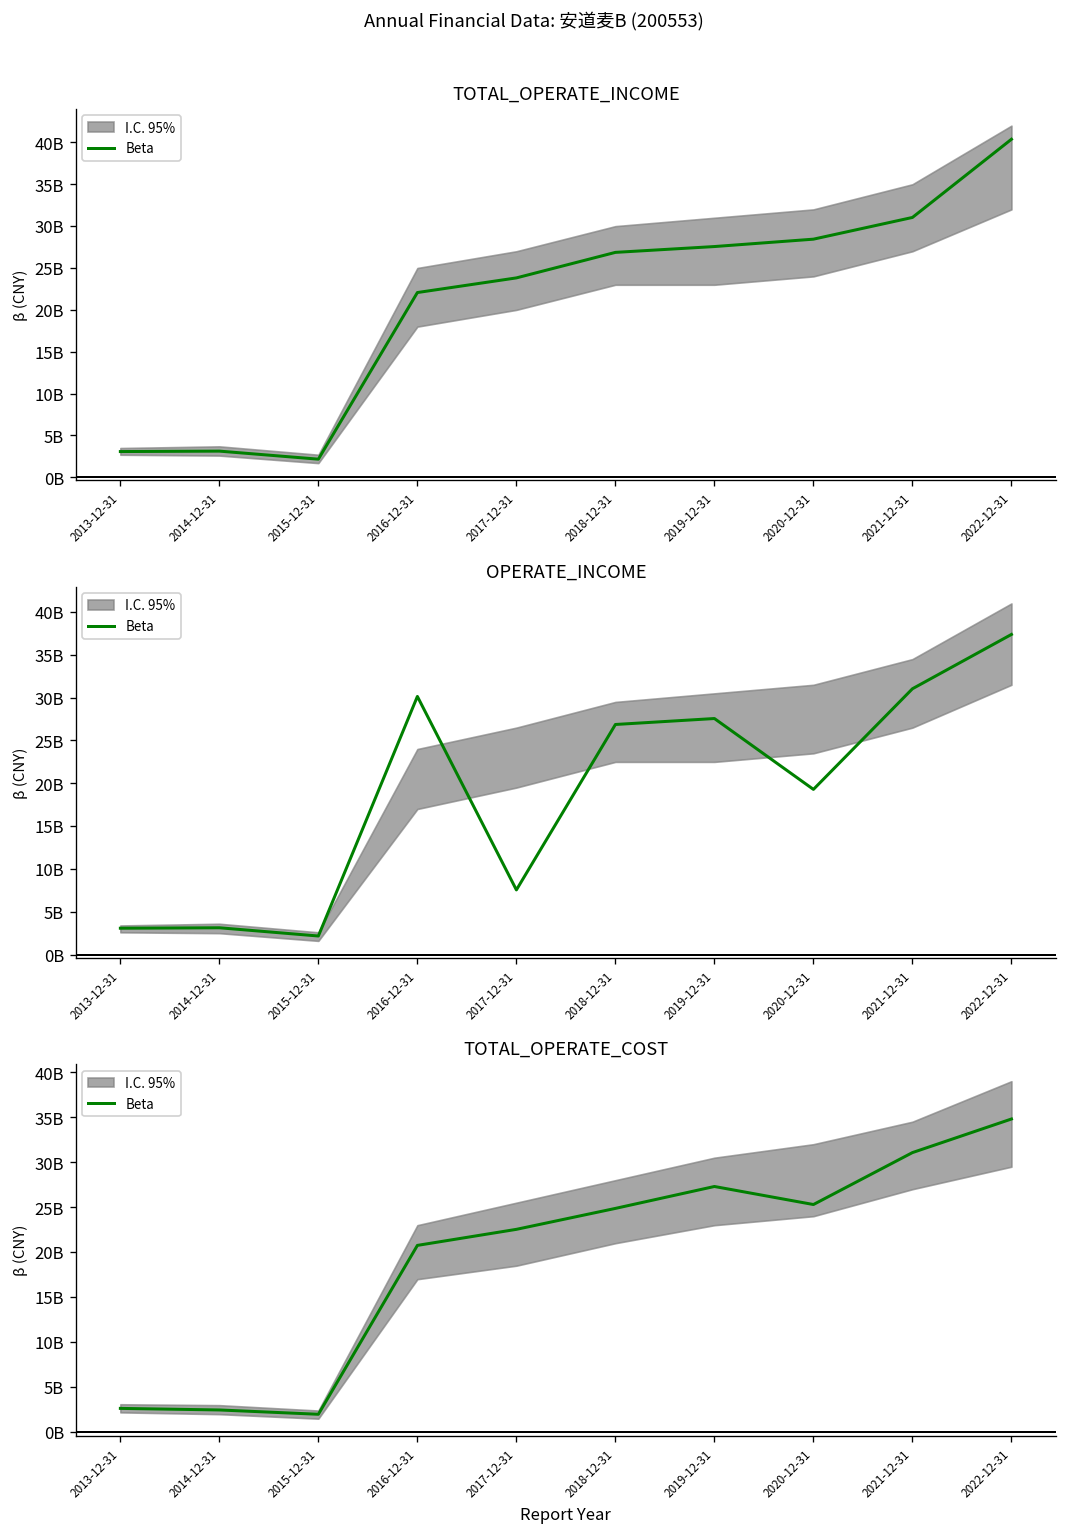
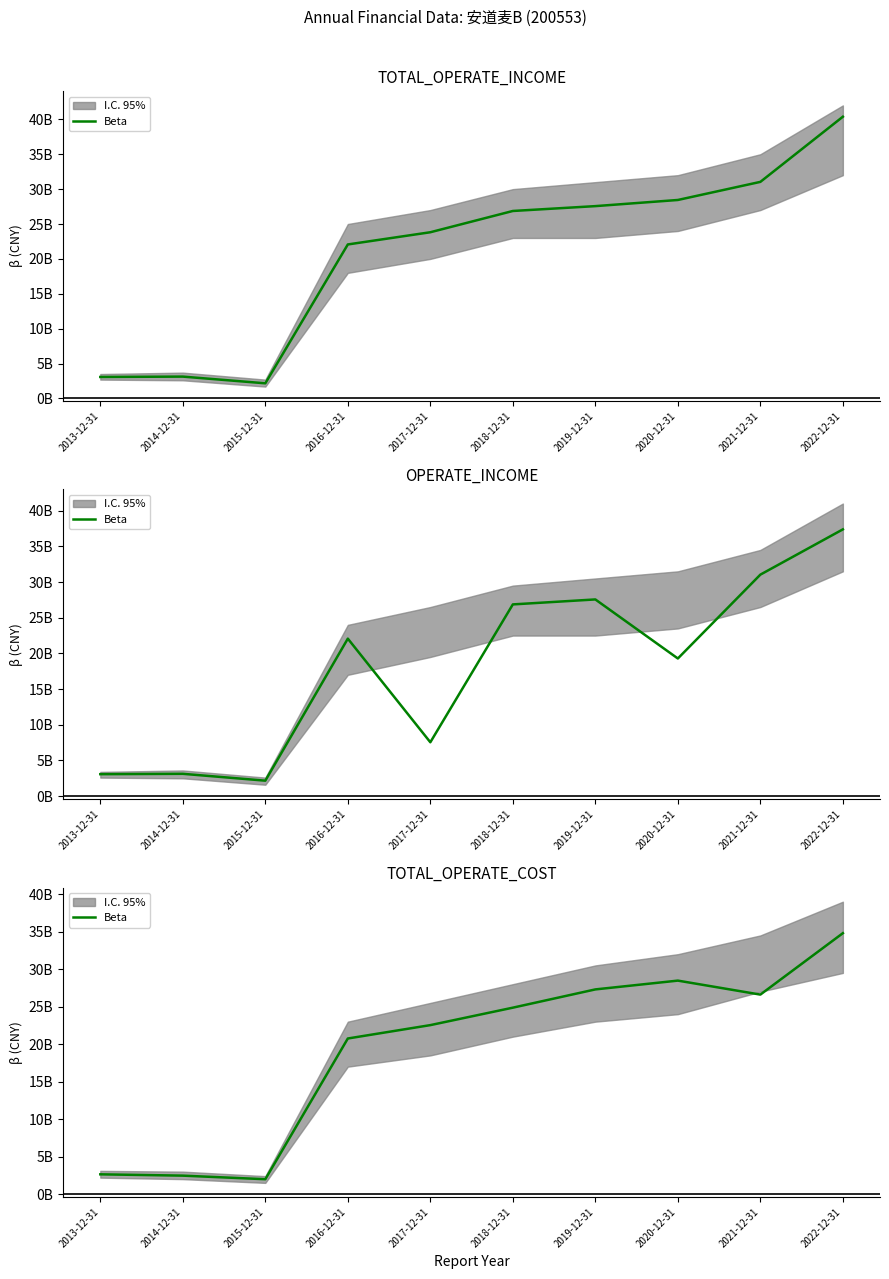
  {
    "TOTAL_OPERATE_INCOME": {
      "Beta": {
        "2013-12-31": 3000000000,
        "2014-12-31": 3000000000,
        "2015-12-31": 2000000000,
        "2016-12-31": 22000000000,
        "2017-12-31": 24000000000,
        "2018-12-31": 27000000000,
        "2019-12-31": 28000000000,
        "2020-12-31": 28000000000,
        "2021-12-31": 31000000000,
        "2022-12-31": 40000000000
      }
    },
    "OPERATE_INCOME": {
      "Beta": {
        "2014-12-31": 3000000000,
        "2015-12-31": 2000000000,
-       "2016-12-31": 30000000000,
+       "2016-12-31": 22000000000,
        "2017-12-31": 8000000000,
        "2018-12-31": 27000000000,
        "2019-12-31": 28000000000,
        "2020-12-31": 19000000000,
        "2021-12-31": 31000000000,
        "2022-12-31": 37000000000
      }
    },
    "TOTAL_OPERATE_COST": {
      "Beta": {
        "2013-12-31": 3000000000,
        "2014-12-31": 2000000000,
        "2015-12-31": 2000000000,
        "2016-12-31": 21000000000,
        "2017-12-31": 23000000000,
        "2018-12-31": 25000000000,
        "2019-12-31": 27000000000,
-       "2020-12-31": 25000000000,
-       "2021-12-31": 31000000000,
+       "2020-12-31": 28000000000,
+       "2021-12-31": 27000000000,
        "2022-12-31": 35000000000
      }
    }
  }
